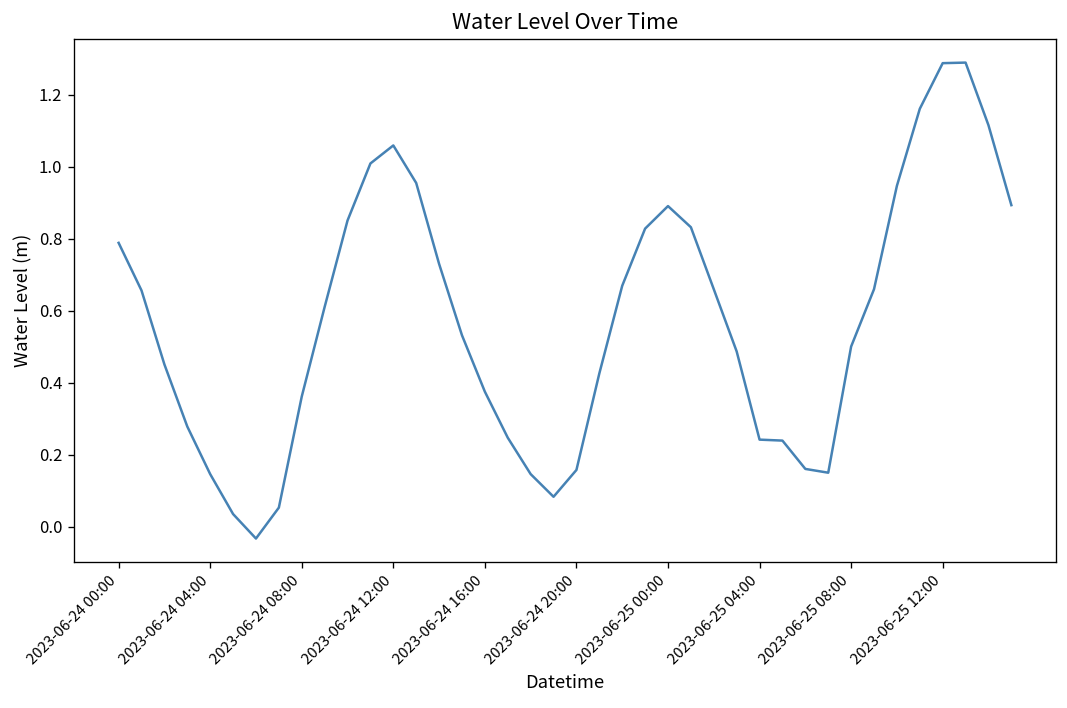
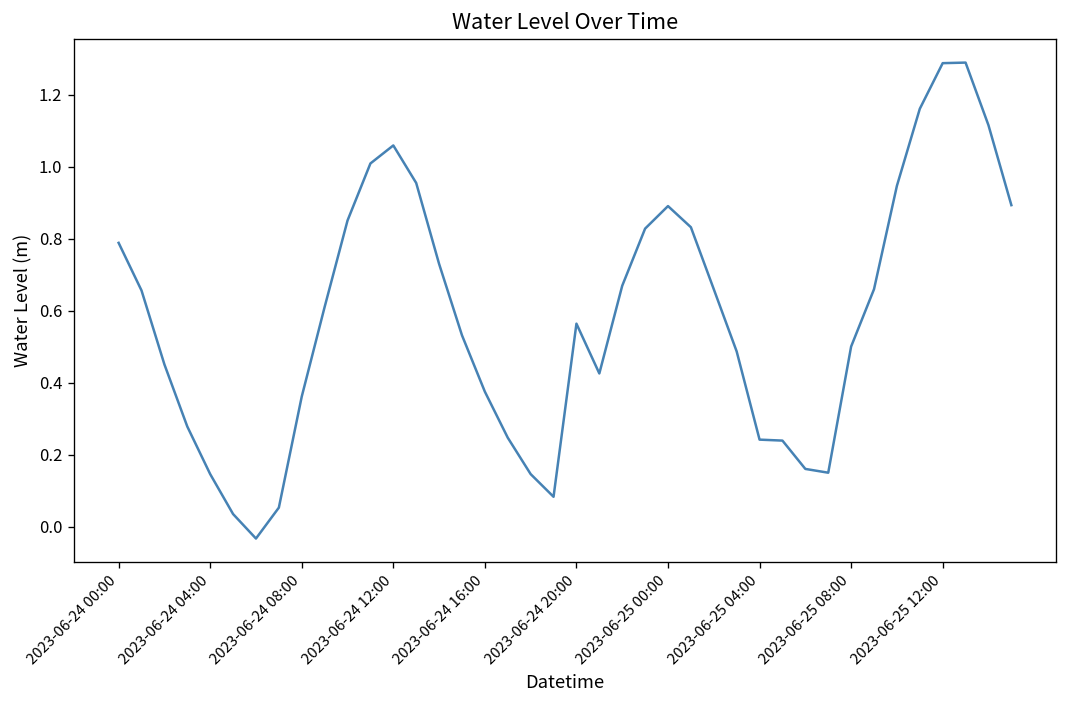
  {
    "2023-06-24 00:00": 0.79,
    "2023-06-24 04:00": 0.15,
    "2023-06-24 08:00": 0.36,
    "2023-06-24 12:00": 1.06,
    "2023-06-24 16:00": 0.38,
-   "2023-06-24 20:00": 0.16,
+   "2023-06-24 20:00": 0.56,
    "2023-06-25 00:00": 0.89,
    "2023-06-25 04:00": 0.24,
    "2023-06-25 08:00": 0.50,
    "2023-06-25 12:00": 1.29
  }
